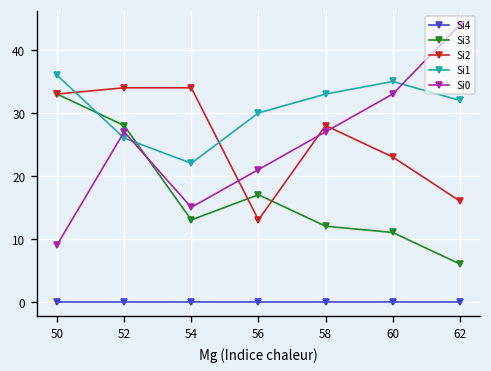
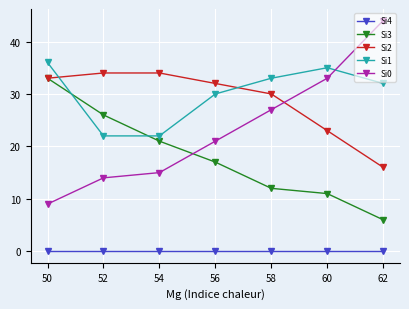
  {
    "Si4": {
      "50": 0,
      "52": 0,
      "54": 0,
      "56": 0,
      "58": 0,
      "60": 0,
      "62": 0
    },
    "Si3": {
-     "52": 28,
-     "54": 13,
+     "52": 26,
+     "54": 21,
      "56": 17,
      "58": 12,
      "60": 11,
      "62": 6
    },
    "Si2": {
      "52": 34,
      "54": 34,
-     "56": 13,
-     "58": 28,
+     "56": 32,
+     "58": 30,
      "60": 23,
      "62": 16
    },
    "Si1": {
      "50": 36,
-     "52": 26,
+     "52": 22,
      "54": 22,
      "56": 30,
      "58": 33,
      "60": 35,
      "62": 32
    },
    "Si0": {
      "50": 9,
-     "52": 27,
+     "52": 14,
      "54": 15,
      "56": 21,
      "58": 27,
      "60": 33
    }
  }
